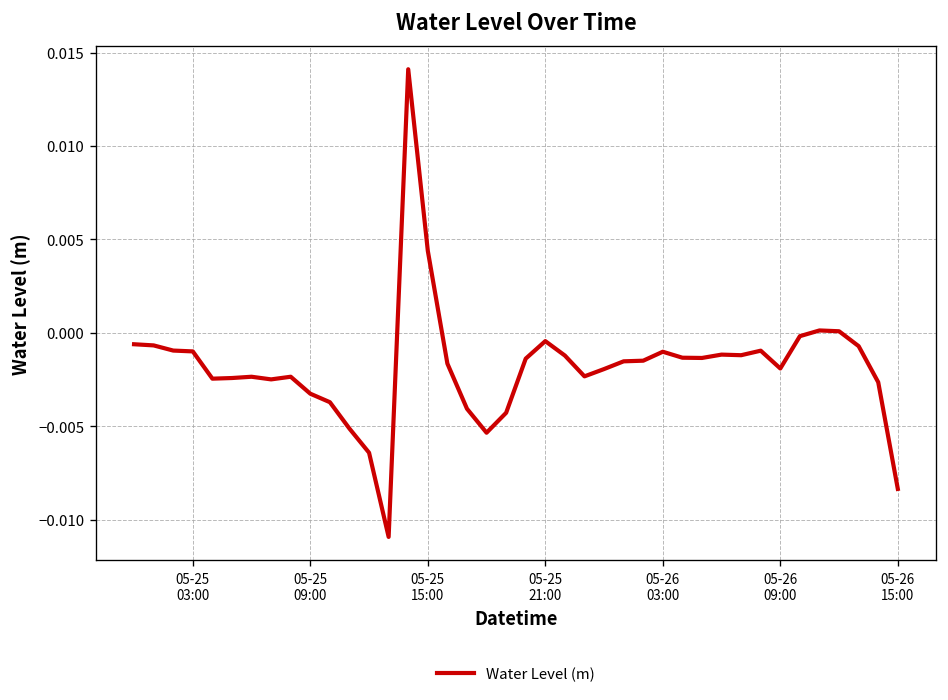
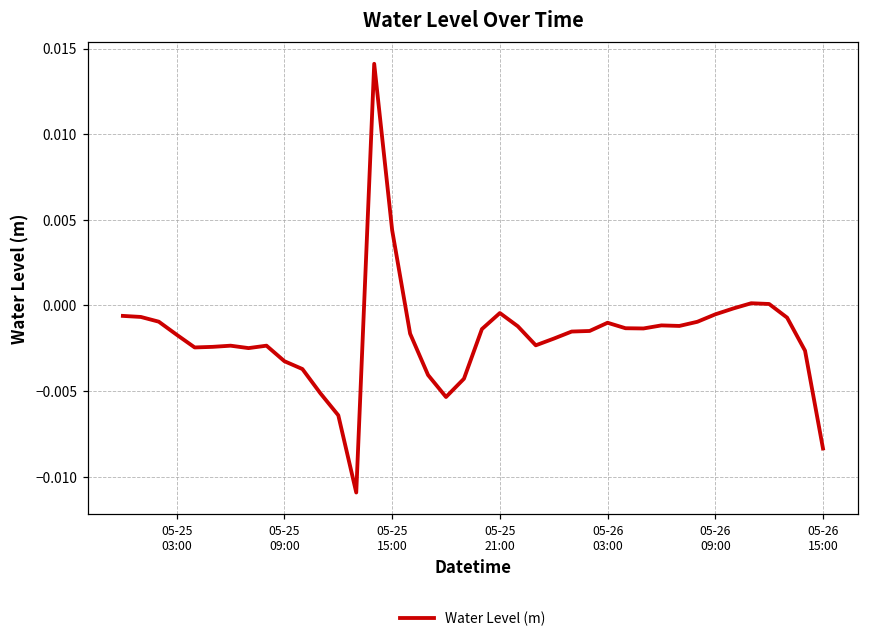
  {
-   "05-25 03:00": -0.0010,
+   "05-25 03:00": -0.0017,
    "05-25 09:00": -0.0033,
    "05-25 15:00": 0.0044,
    "05-25 21:00": -0.0004,
    "05-26 03:00": -0.0010,
-   "05-26 09:00": -0.0019,
+   "05-26 09:00": -0.0005,
    "05-26 15:00": -0.0084
  }
